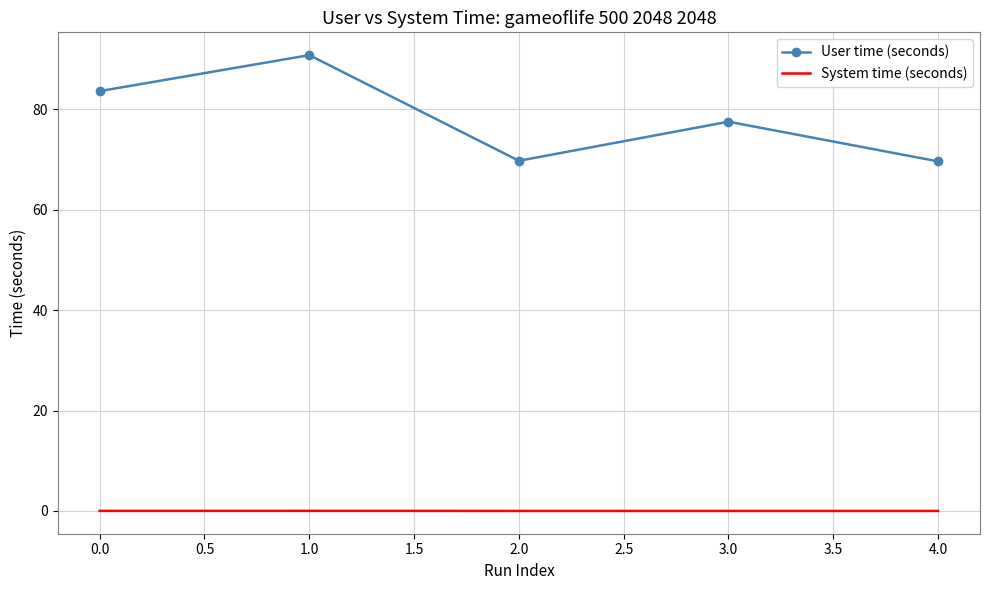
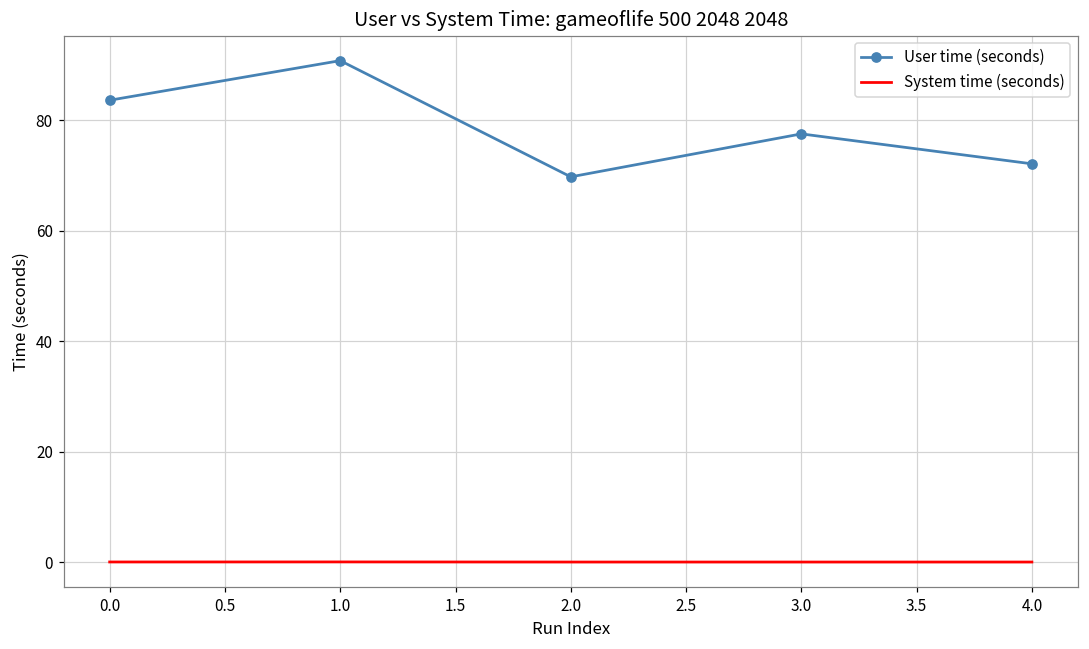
  {
    "User time (seconds)": {
      "0.0": 84,
      "1.0": 91,
      "2.0": 70,
      "3.0": 78,
-     "4.0": 70
+     "4.0": 72
    },
    "System time (seconds)": {
      "0.0": 0,
      "1.0": 0,
      "2.0": 0,
      "3.0": 0,
      "4.0": 0
    }
  }
